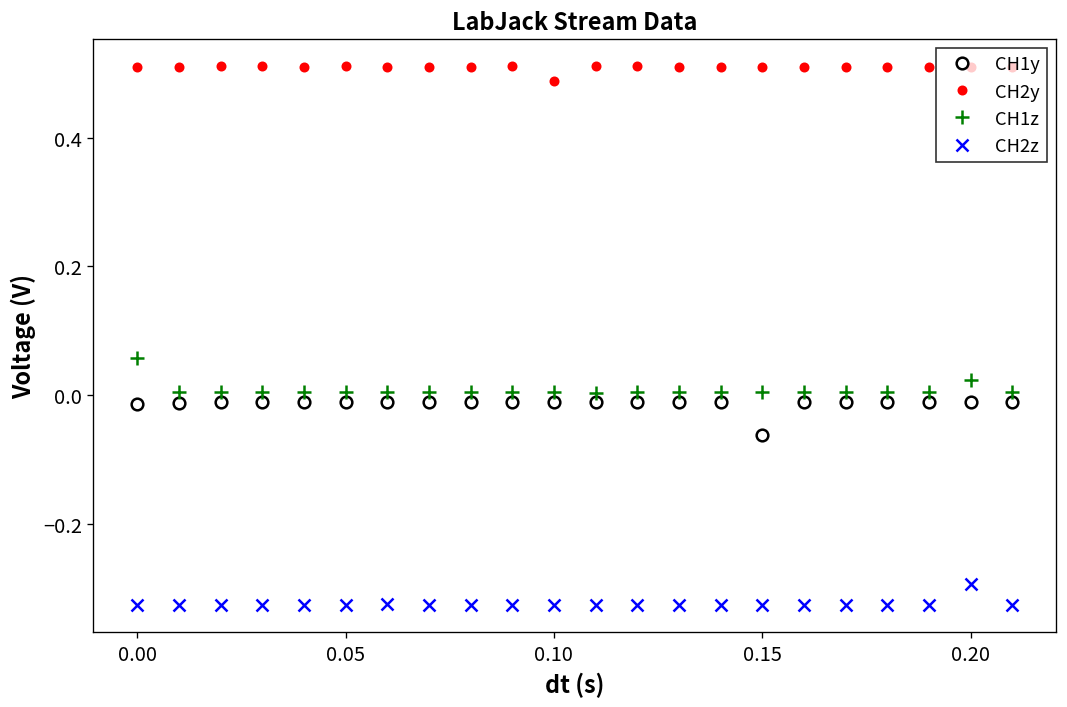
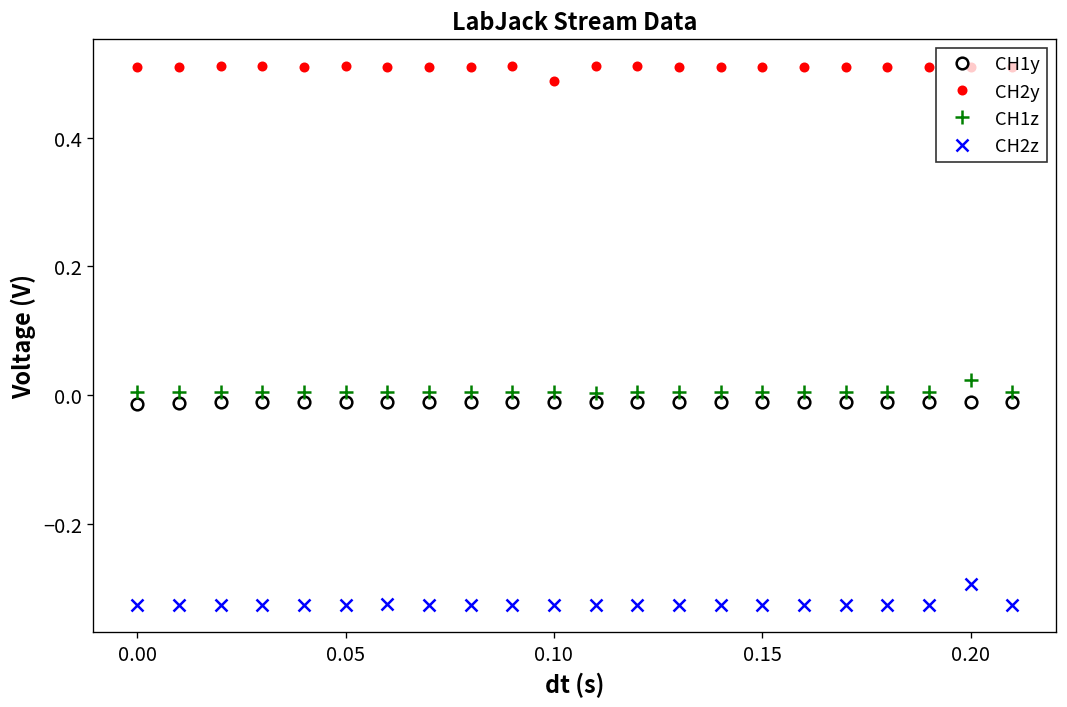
  {
    "CH1y": {
      "0.00": -0.01,
      "0.05": -0.01,
      "0.10": -0.01,
-     "0.15": -0.06,
+     "0.15": -0.01,
      "0.20": -0.01
    },
    "CH2y": {
      "0.00": 0.51,
      "0.05": 0.51,
      "0.10": 0.49,
      "0.15": 0.51
    },
    "CH1z": {
-     "0.00": 0.06,
+     "0.00": 0.00,
      "0.05": 0.00,
      "0.10": 0.00,
      "0.15": 0.00,
      "0.20": 0.02
    },
    "CH2z": {
      "0.00": -0.33,
      "0.05": -0.33,
      "0.10": -0.33,
      "0.15": -0.33,
      "0.20": -0.29
    }
  }
